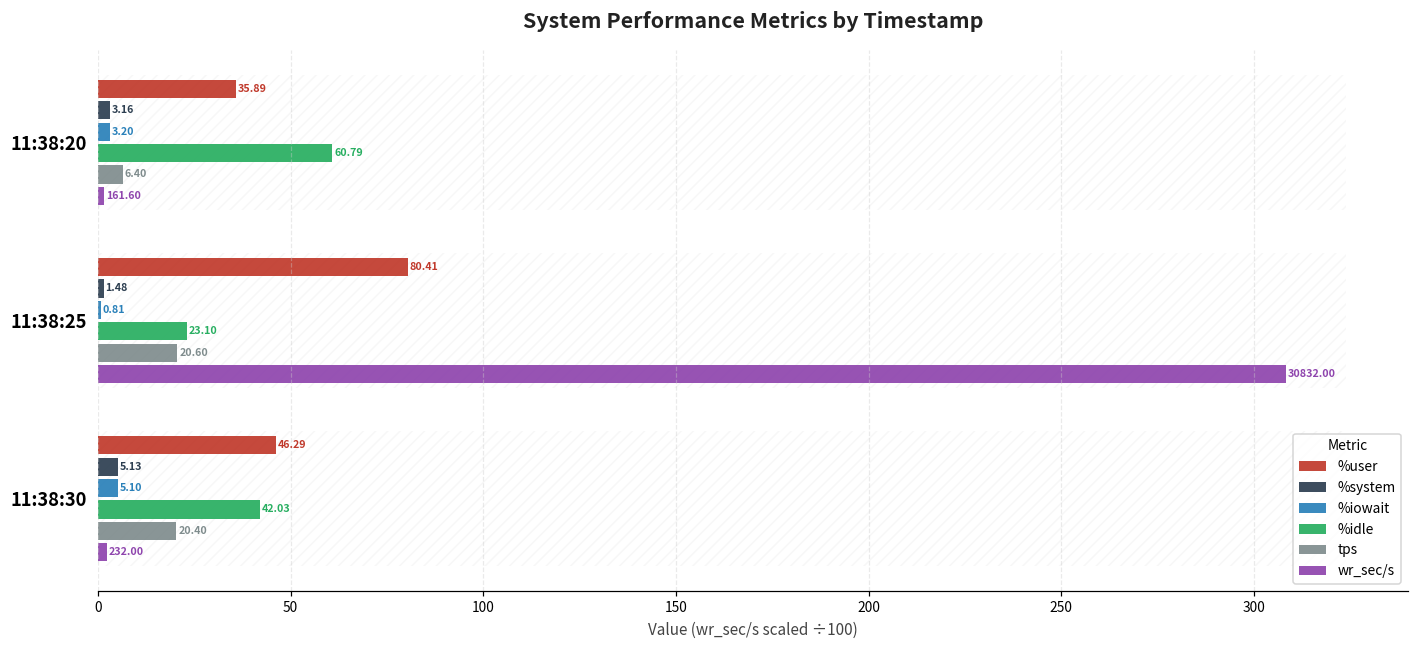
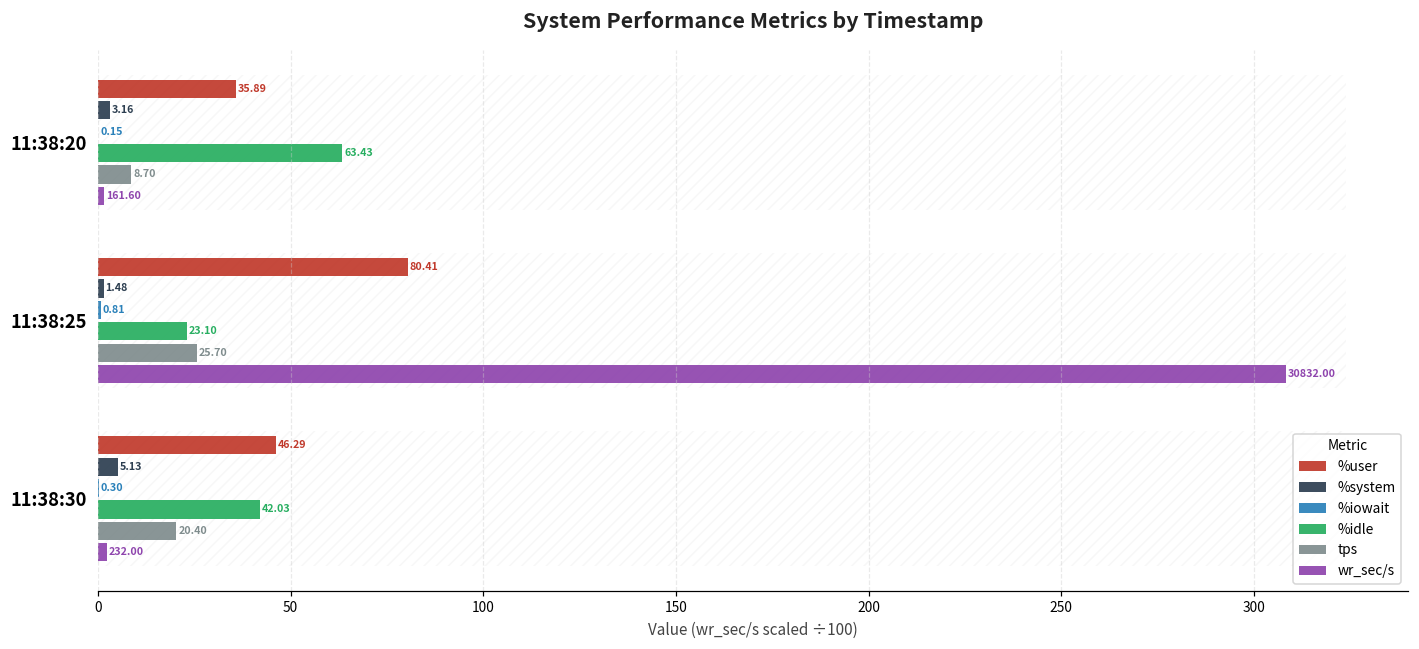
  {
    "%iowait": {
-     "11:38:20": 3.20,
-     "11:38:30": 5.10
+     "11:38:20": 0.15,
+     "11:38:30": 0.30
    },
    "%idle": {
-     "11:38:20": 60.79
+     "11:38:20": 63.43
    },
    "tps": {
-     "11:38:20": 6.40,
-     "11:38:25": 20.60
+     "11:38:20": 8.70,
+     "11:38:25": 25.70
    }
  }
